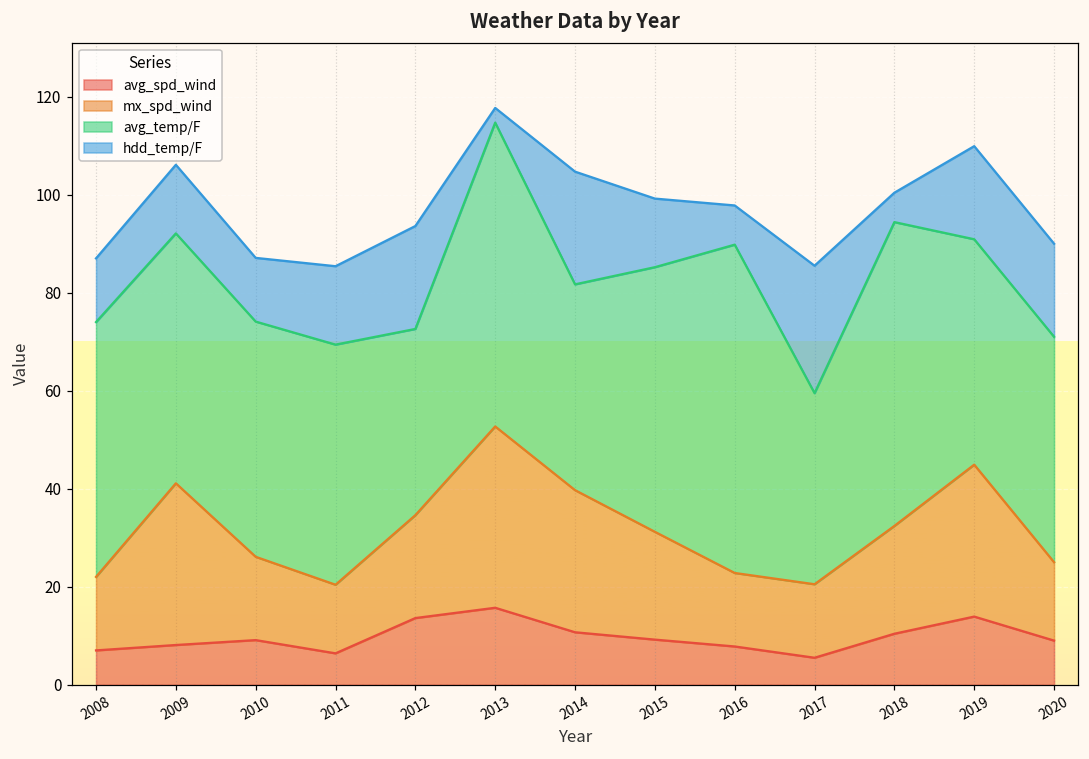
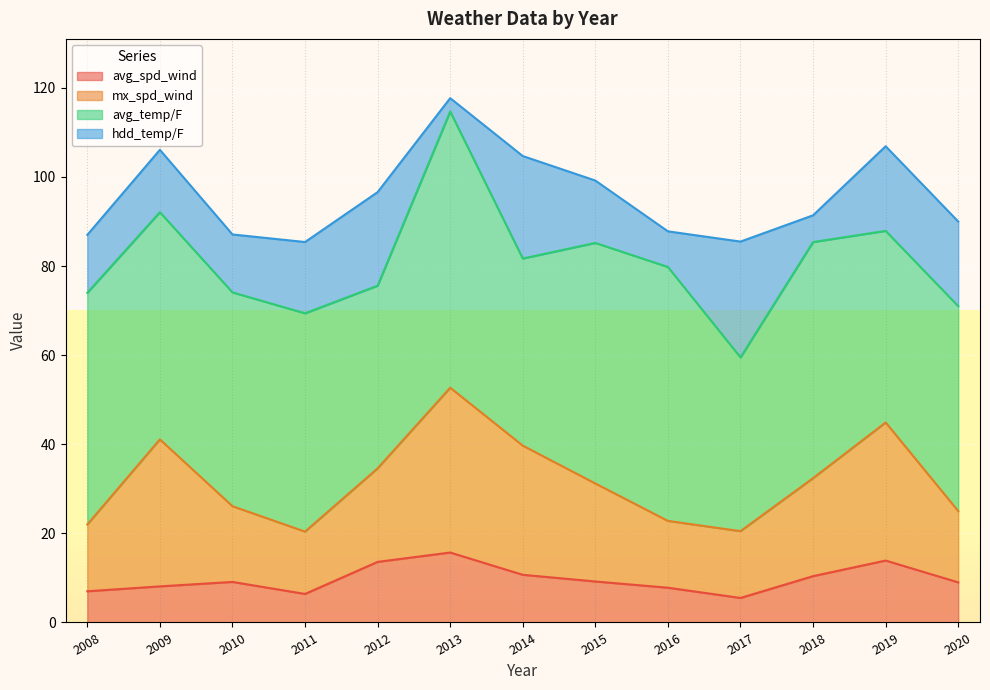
  {
    "avg_temp/F": {
      "2008": 52,
      "2009": 51,
      "2010": 48,
      "2011": 49,
-     "2012": 38,
+     "2012": 41,
      "2013": 62,
      "2014": 42,
      "2015": 54,
-     "2016": 67,
+     "2016": 57,
      "2017": 39,
-     "2018": 62,
-     "2019": 46,
+     "2018": 53,
+     "2019": 43,
      "2020": 46
    },
    "hdd_temp/F": {
      "2008": 13,
      "2009": 14,
      "2010": 13,
      "2011": 16,
      "2012": 21,
      "2013": 3,
      "2014": 23,
      "2015": 14,
      "2016": 8,
      "2017": 26,
      "2018": 6,
      "2019": 19,
      "2020": 19
    }
  }
